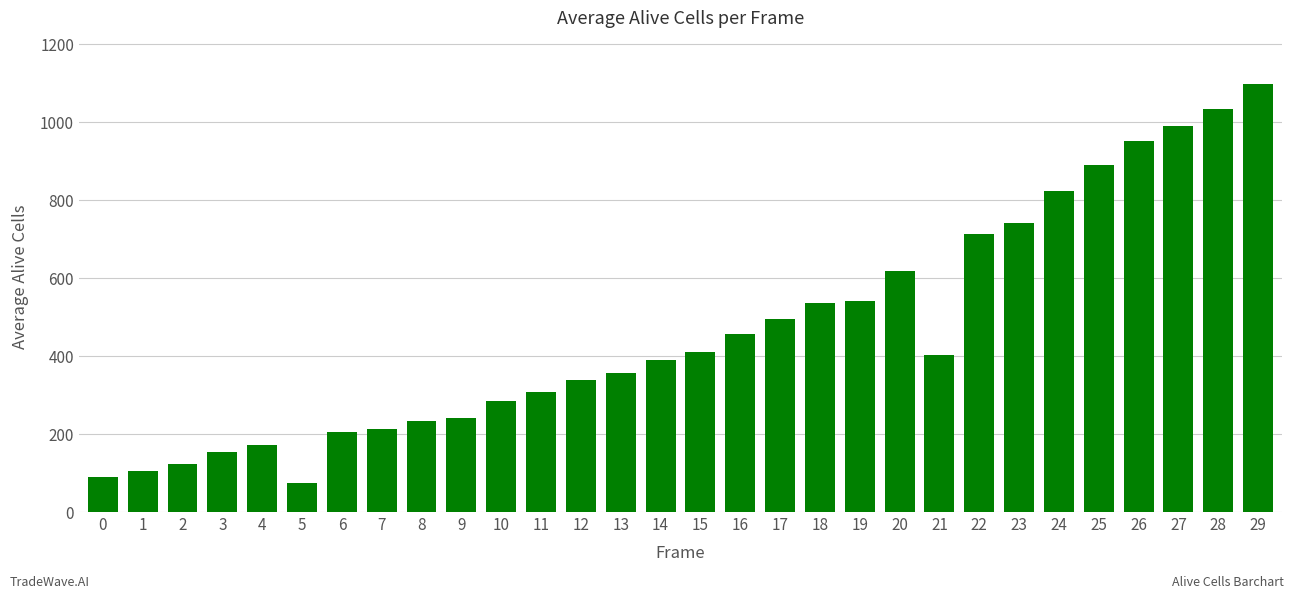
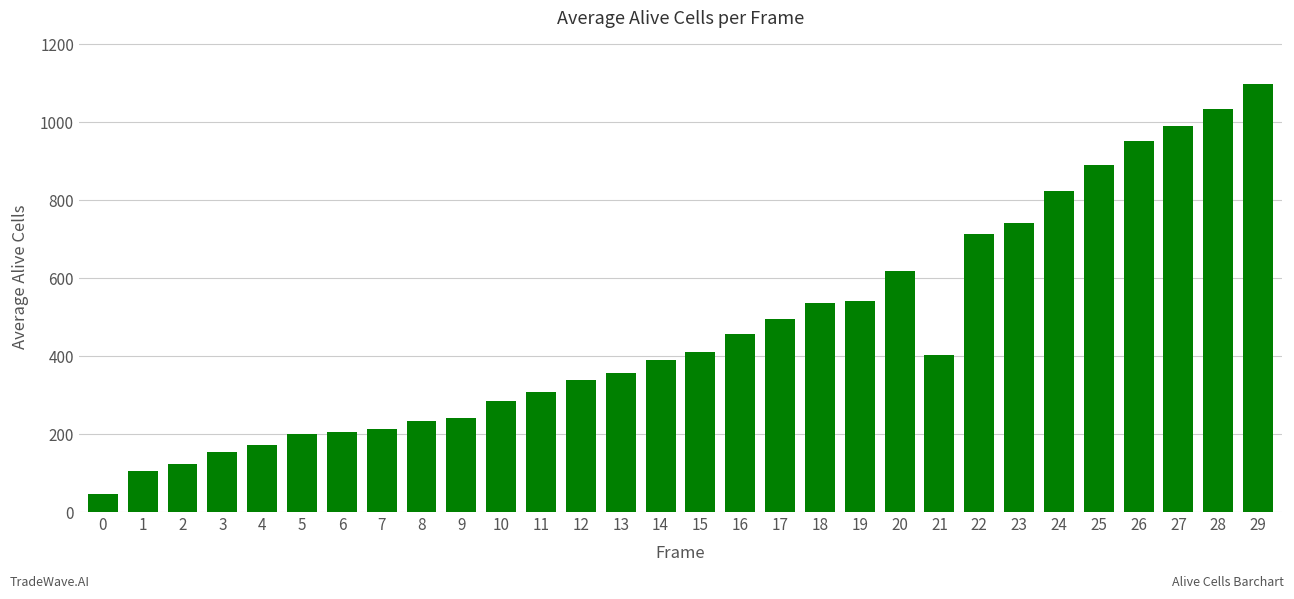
  {
-   "0": 90,
+   "0": 50,
    "1": 100,
    "2": 120,
    "3": 150,
    "4": 170,
-   "5": 80,
+   "5": 200,
    "6": 200,
    "7": 210,
    "8": 230,
    "9": 240,
    "10": 290,
    "11": 310,
    "12": 340,
    "13": 360,
    "14": 390,
    "15": 410,
    "16": 460,
    "17": 500,
    "18": 540,
    "19": 540,
    "20": 620,
    "21": 400,
    "22": 710,
    "23": 740,
    "24": 820,
    "25": 890,
    "26": 950,
    "27": 990,
    "28": 1030,
    "29": 1100
  }
